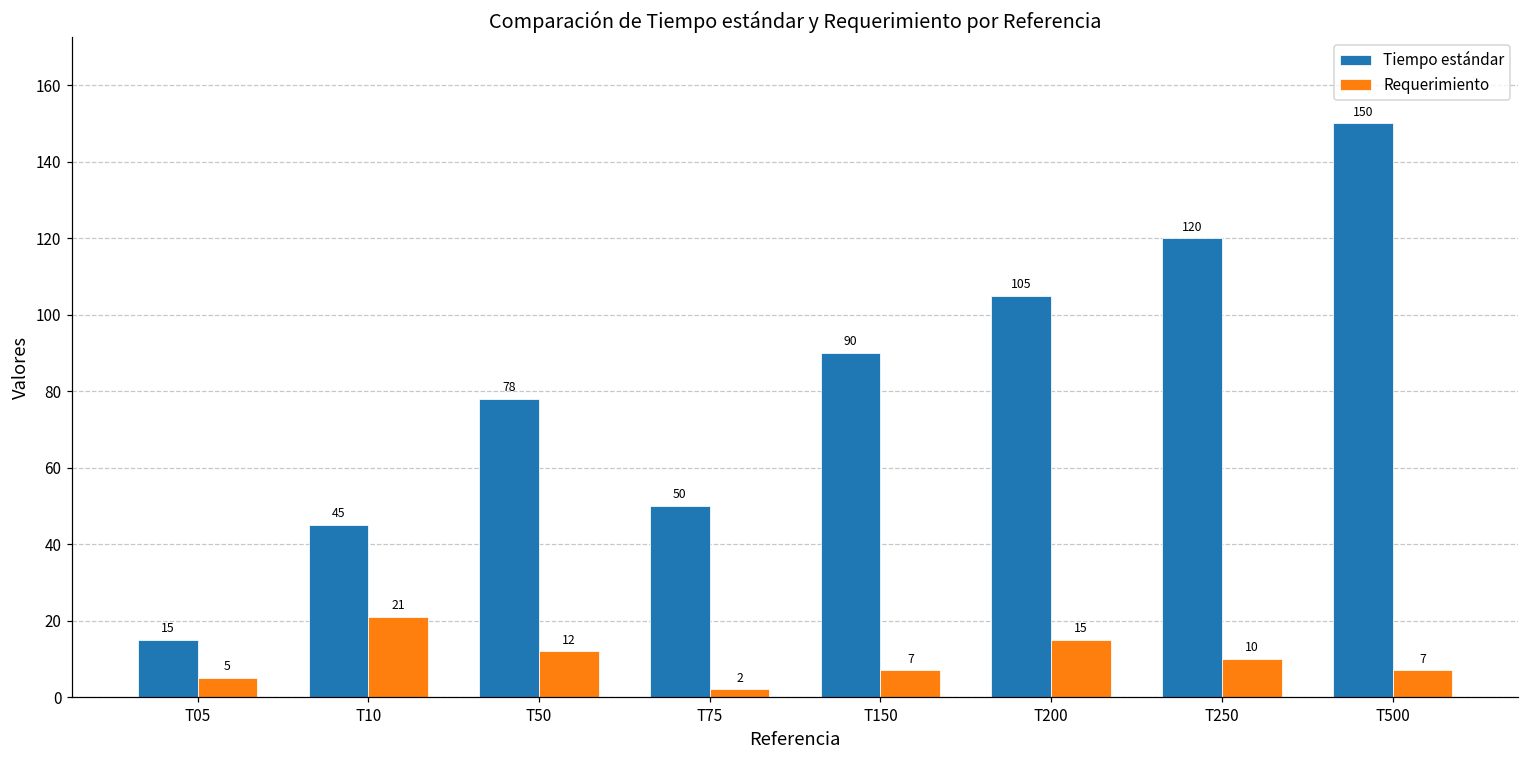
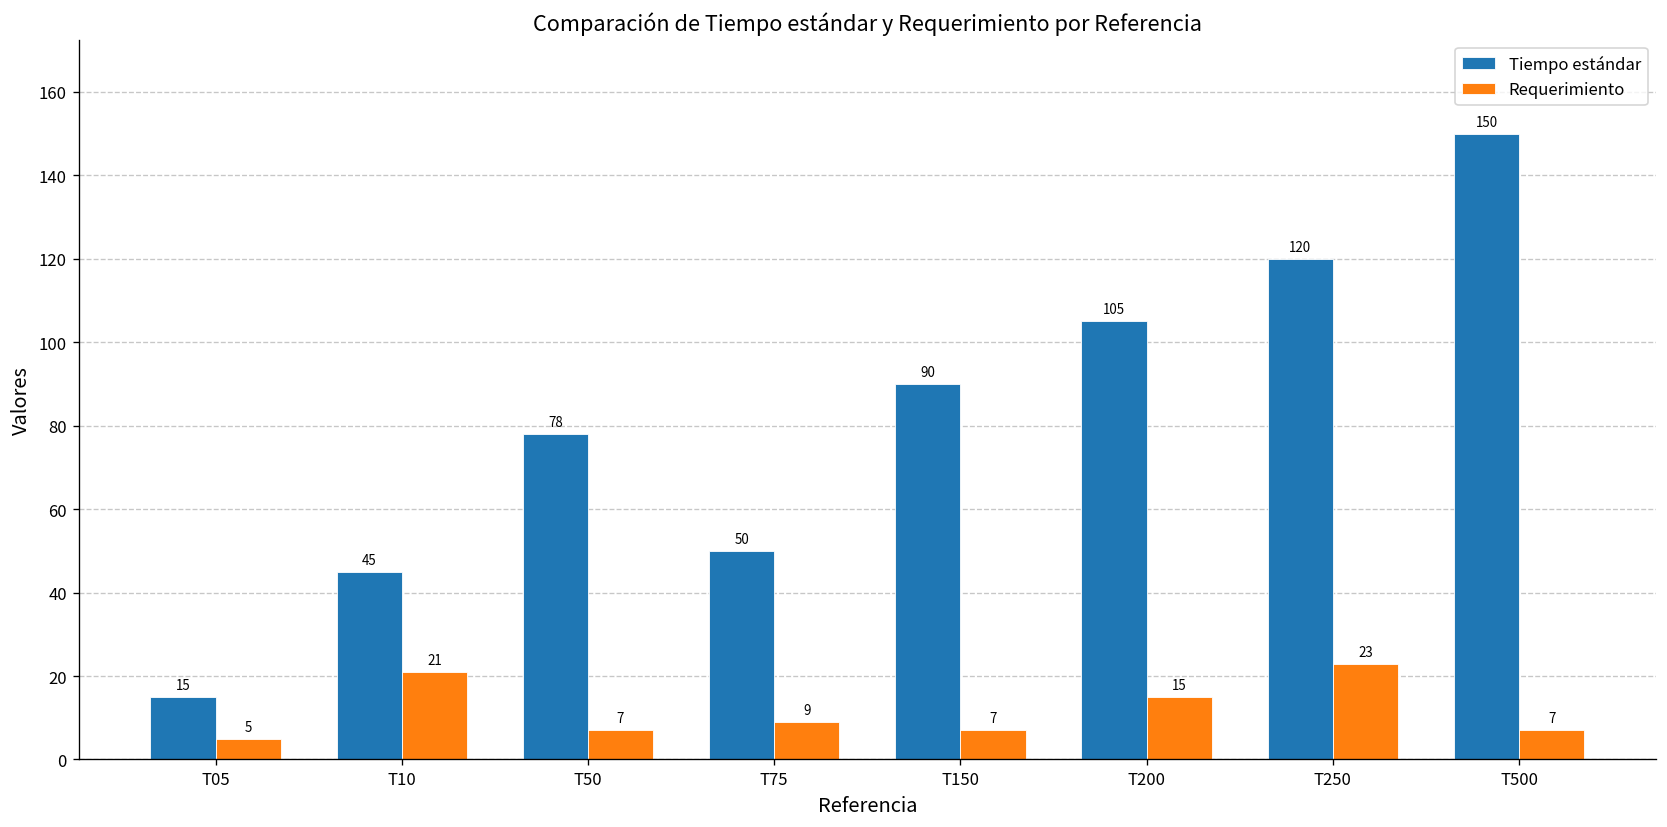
  {
    "Tiempo estándar": {
      "T05": 15,
      "T10": 45,
      "T50": 78,
      "T75": 50,
      "T150": 90,
      "T200": 105,
      "T250": 120,
      "T500": 150
    },
    "Requerimiento": {
      "T05": 5,
      "T10": 21,
-     "T50": 12,
-     "T75": 2,
+     "T50": 7,
+     "T75": 9,
      "T150": 7,
      "T200": 15,
-     "T250": 10,
+     "T250": 23,
      "T500": 7
    }
  }
